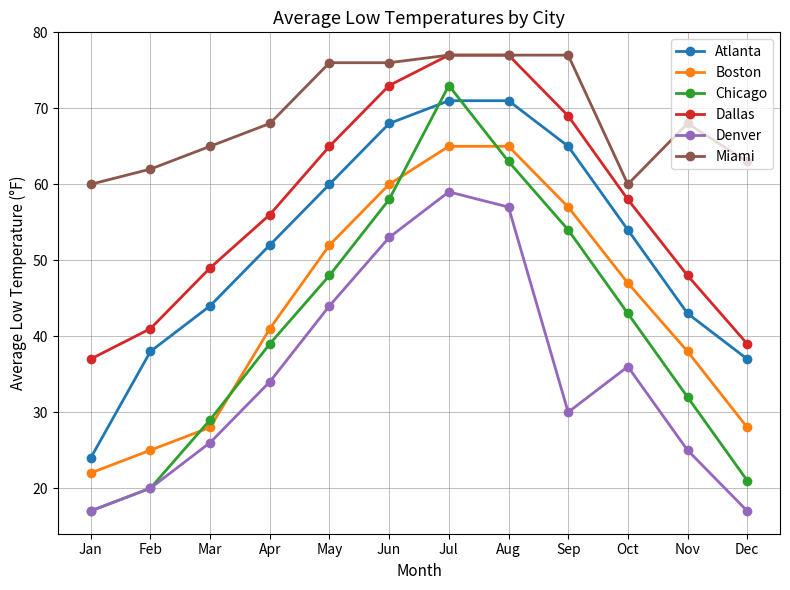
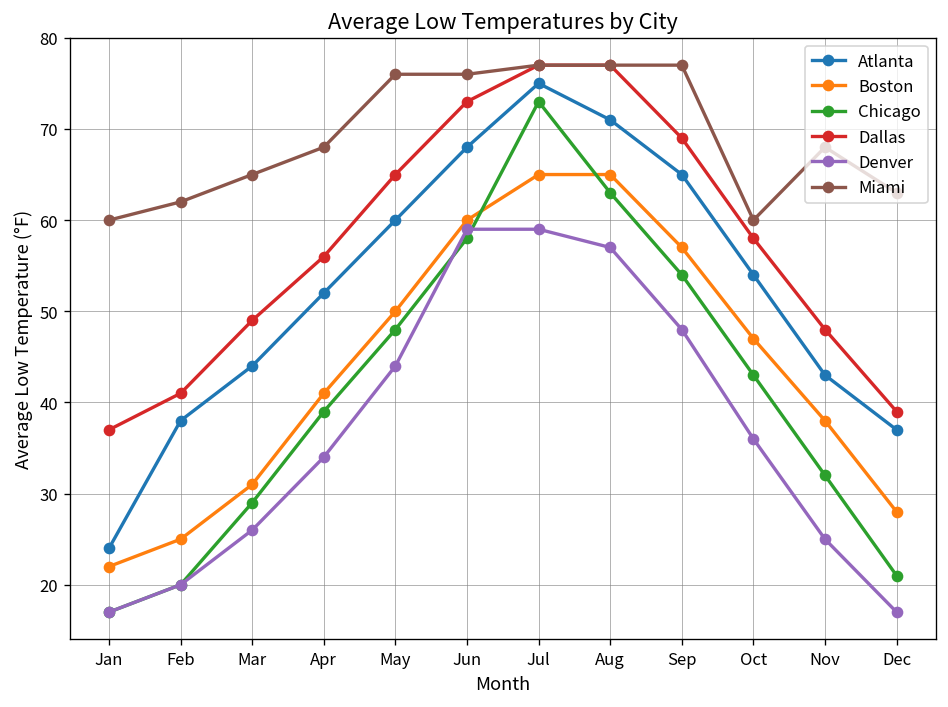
  {
    "Atlanta": {
      "Jan": 24,
      "Feb": 38,
      "Mar": 44,
      "Apr": 52,
      "May": 60,
      "Jun": 68,
-     "Jul": 71,
+     "Jul": 75,
      "Aug": 71,
      "Sep": 65,
      "Oct": 54,
      "Nov": 43,
      "Dec": 37
    },
    "Boston": {
      "Jan": 22,
      "Feb": 25,
-     "Mar": 28,
+     "Mar": 31,
      "Apr": 41,
-     "May": 52,
+     "May": 50,
      "Jun": 60,
      "Jul": 65,
      "Aug": 65,
      "Sep": 57,
      "Oct": 47,
      "Nov": 38,
      "Dec": 28
    },
    "Chicago": {
      "Mar": 29,
      "Apr": 39,
      "May": 48,
      "Jun": 58,
      "Jul": 73,
      "Aug": 63,
      "Sep": 54,
      "Oct": 43,
      "Nov": 32,
      "Dec": 21
    },
    "Dallas": {
      "Jan": 37,
      "Feb": 41,
      "Mar": 49,
      "Apr": 56,
      "May": 65,
      "Jun": 73,
      "Sep": 69,
      "Oct": 58,
      "Nov": 48,
      "Dec": 39
    },
    "Denver": {
      "Mar": 26,
      "Apr": 34,
      "May": 44,
-     "Jun": 53,
+     "Jun": 59,
      "Jul": 59,
      "Aug": 57,
-     "Sep": 30,
+     "Sep": 48,
      "Oct": 36,
      "Nov": 25,
      "Dec": 17
    },
    "Miami": {
      "Jan": 60,
      "Feb": 62,
      "Mar": 65,
      "Apr": 68,
      "May": 76,
      "Jun": 76,
      "Sep": 77,
      "Oct": 60
    }
  }
